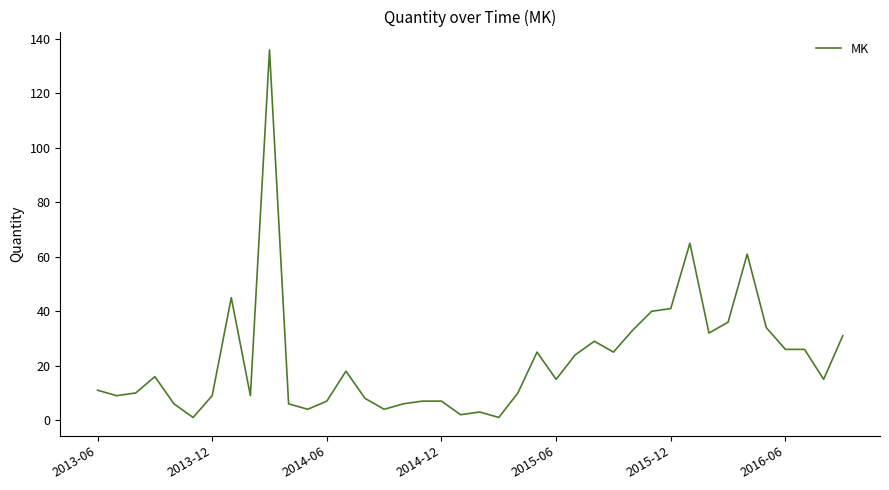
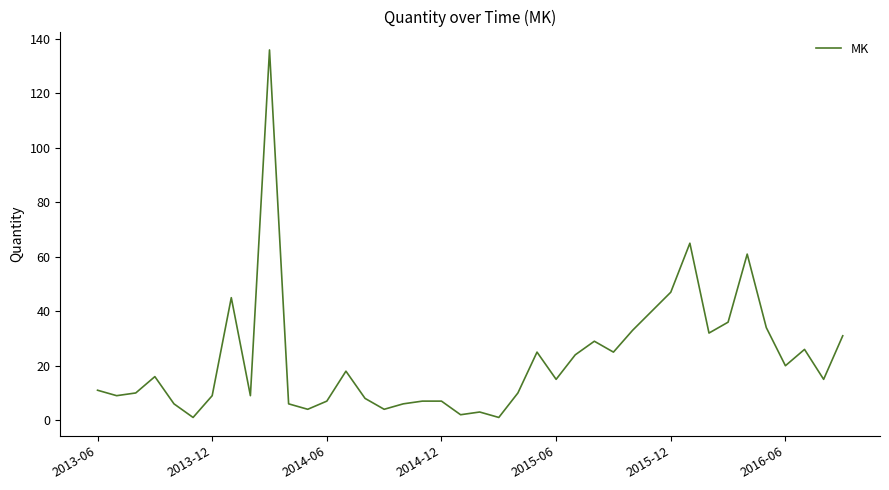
  {
    "2013-06": 11,
    "2013-12": 9,
    "2014-06": 7,
    "2014-12": 7,
    "2015-06": 15,
-   "2015-12": 41,
-   "2016-06": 26
+   "2015-12": 47,
+   "2016-06": 20
  }
